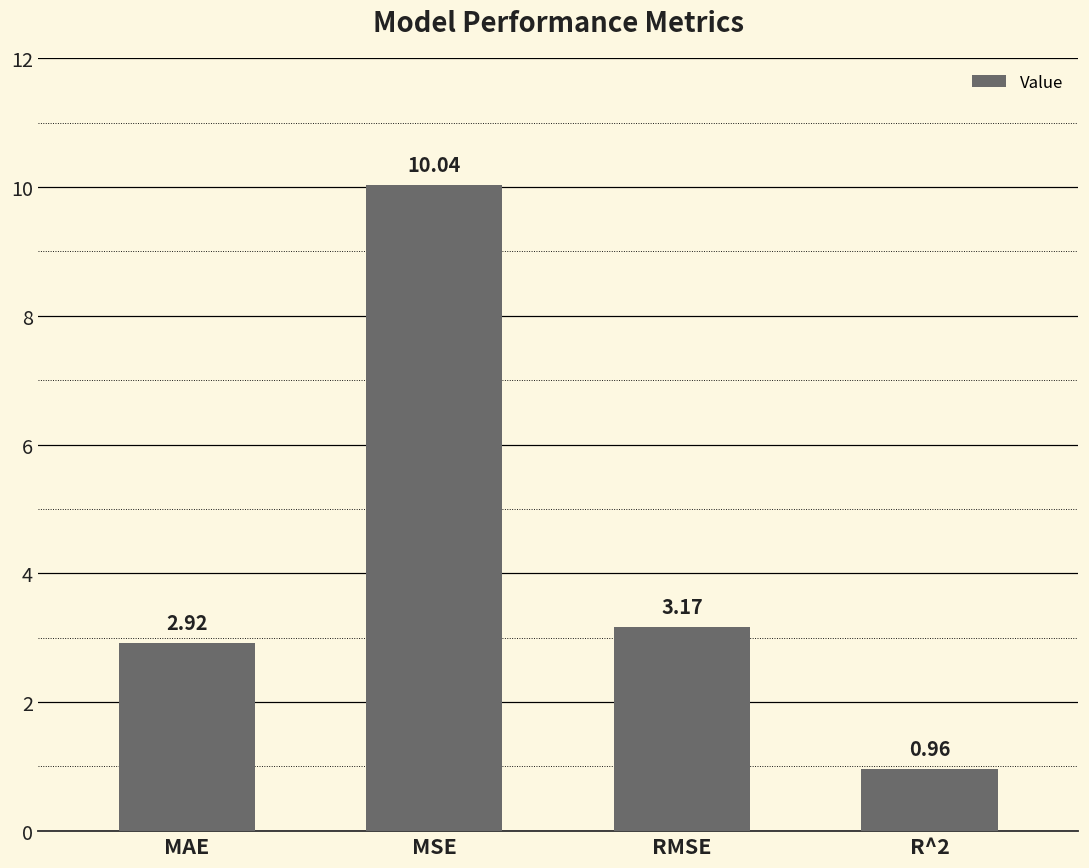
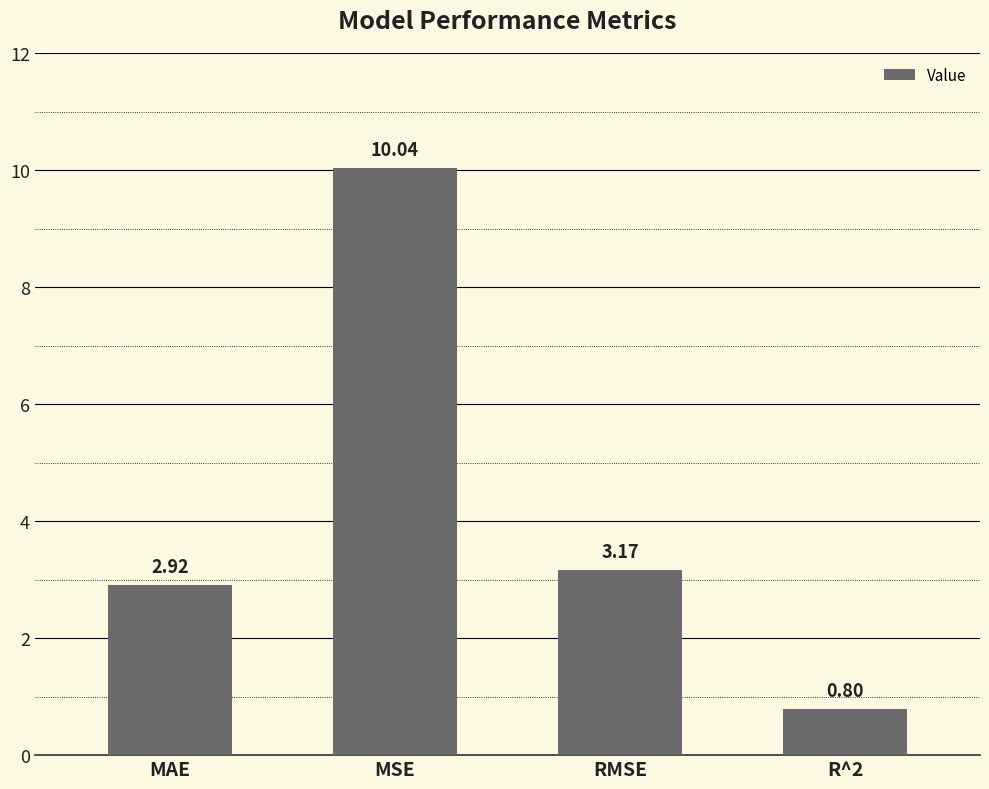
  {
    "MAE": 2.92,
    "MSE": 10.04,
    "RMSE": 3.17,
-   "R^2": 0.96
+   "R^2": 0.80
  }
